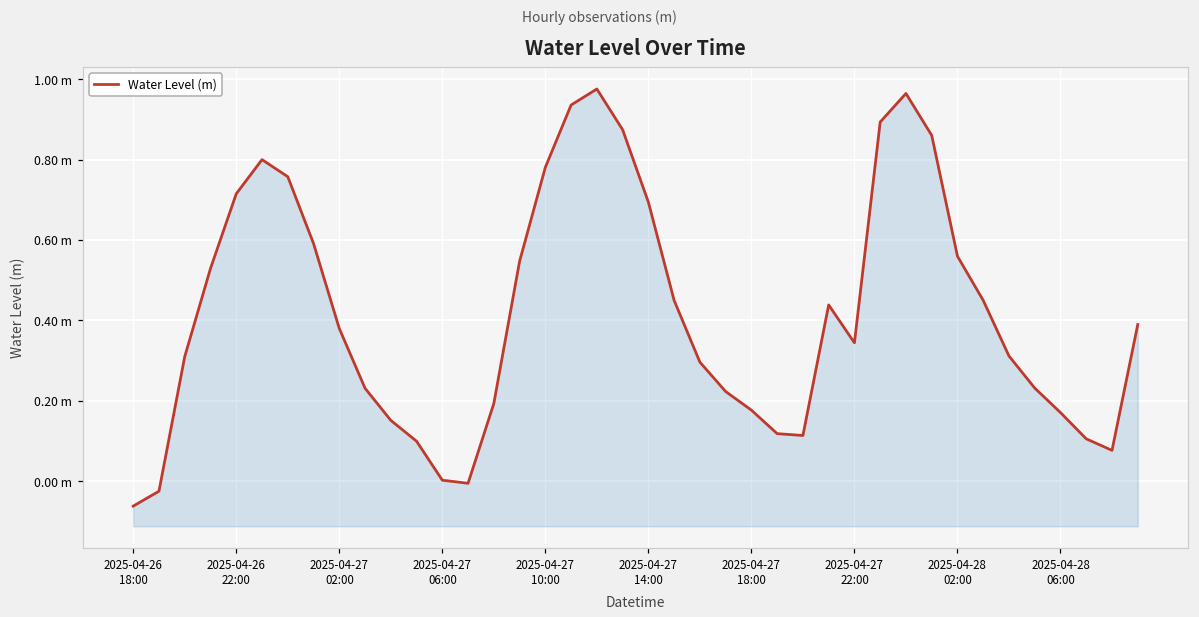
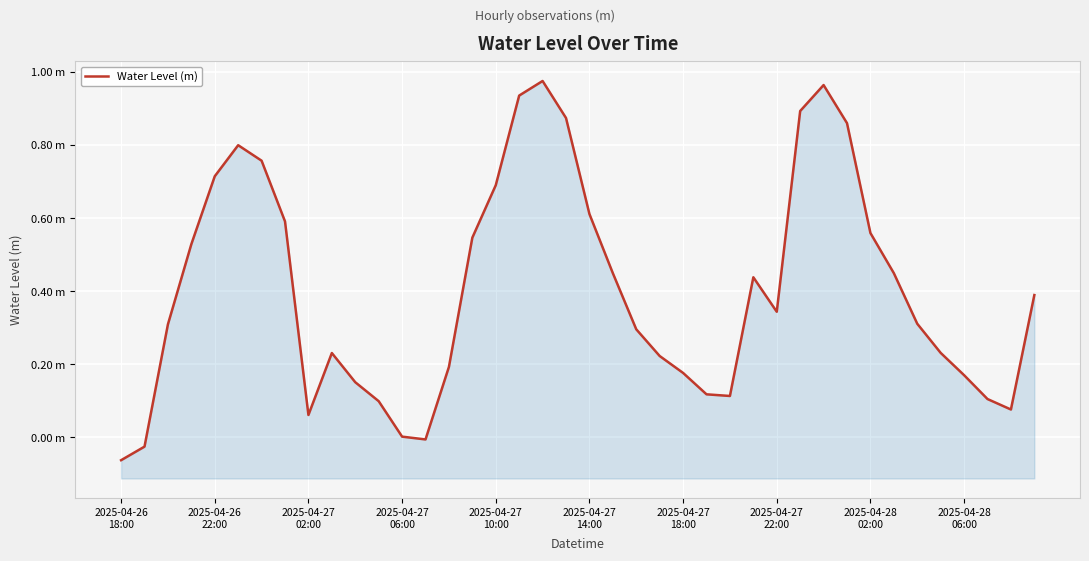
  {
    "2025-04-26 18:00": "-0.06 m",
    "2025-04-26 22:00": "0.71 m",
-   "2025-04-27 02:00": "0.38 m",
+   "2025-04-27 02:00": "0.06 m",
    "2025-04-27 06:00": "0.00 m",
-   "2025-04-27 10:00": "0.78 m",
-   "2025-04-27 14:00": "0.69 m",
+   "2025-04-27 10:00": "0.69 m",
+   "2025-04-27 14:00": "0.61 m",
    "2025-04-27 18:00": "0.18 m",
    "2025-04-27 22:00": "0.34 m",
    "2025-04-28 02:00": "0.56 m",
    "2025-04-28 06:00": "0.17 m"
  }
